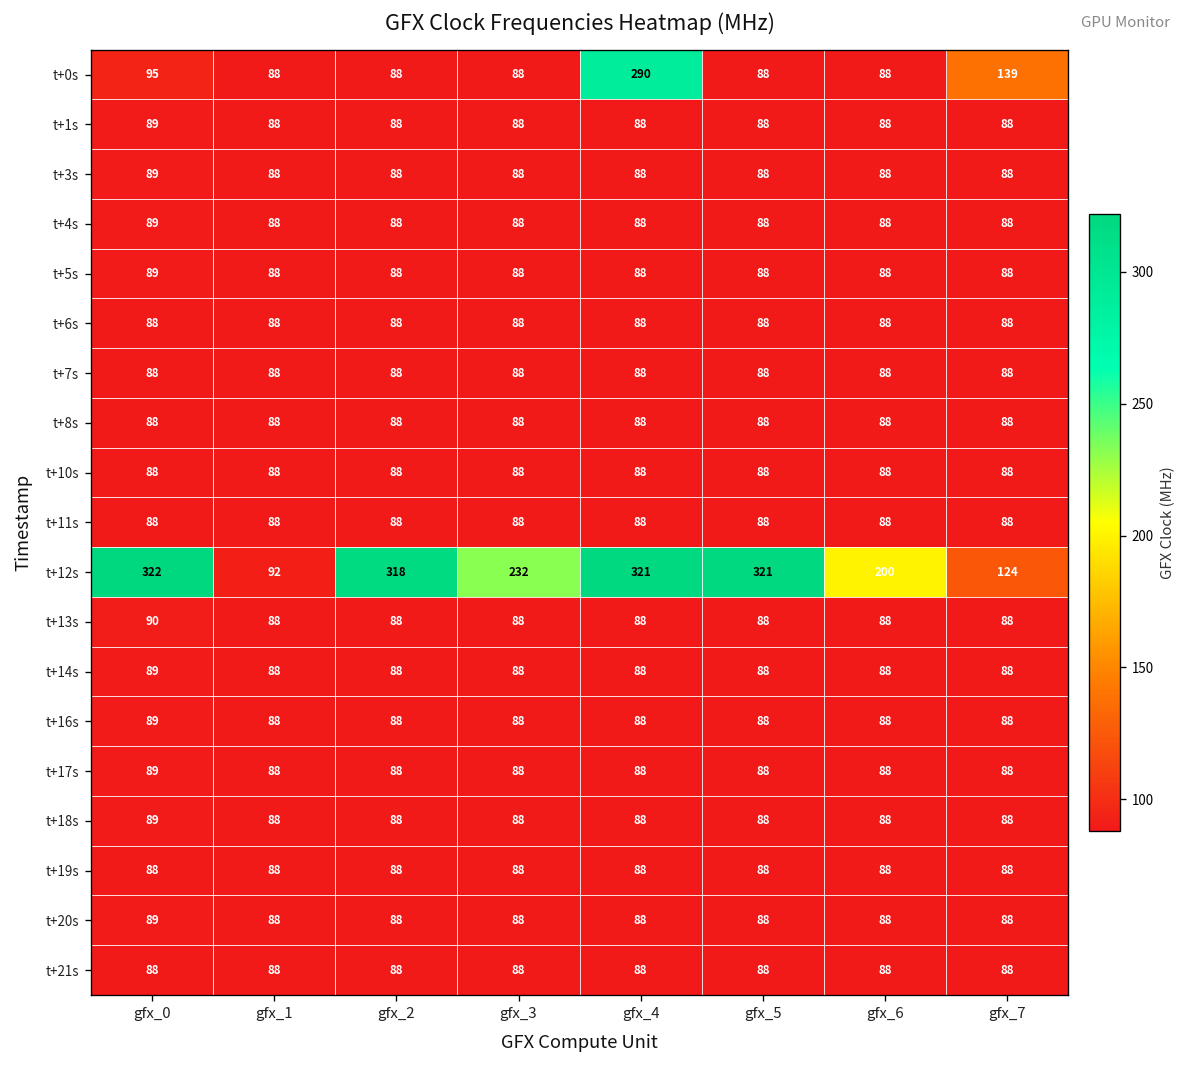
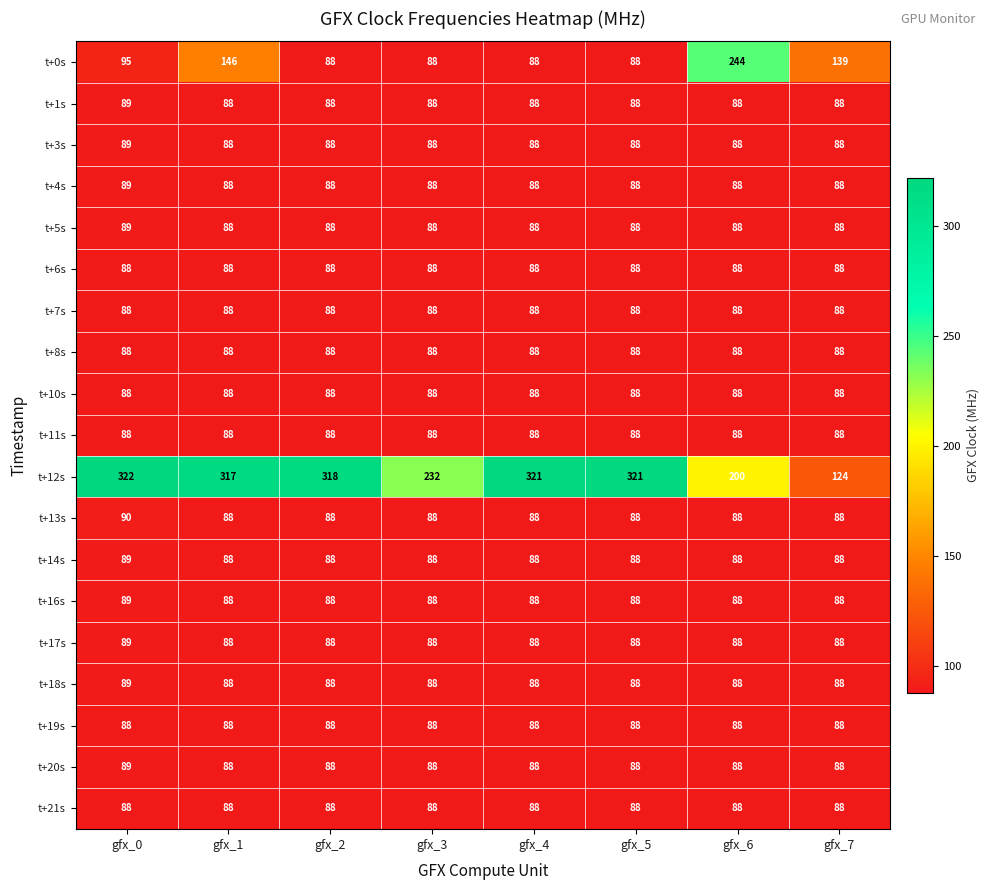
  {
    "t+0s": {
      "gfx_0": 95,
-     "gfx_1": 88,
+     "gfx_1": 146,
      "gfx_2": 88,
      "gfx_3": 88,
-     "gfx_4": 290,
+     "gfx_4": 88,
      "gfx_5": 88,
-     "gfx_6": 88,
+     "gfx_6": 244,
      "gfx_7": 139
    },
    "t+1s": {
      "gfx_0": 89,
      "gfx_1": 88,
      "gfx_2": 88,
      "gfx_3": 88,
      "gfx_4": 88,
      "gfx_5": 88,
      "gfx_6": 88,
      "gfx_7": 88
    },
    "t+3s": {
      "gfx_0": 89,
      "gfx_1": 88,
      "gfx_2": 88,
      "gfx_3": 88,
      "gfx_4": 88,
      "gfx_5": 88,
      "gfx_6": 88,
      "gfx_7": 88
    },
    "t+4s": {
      "gfx_0": 89,
      "gfx_1": 88,
      "gfx_2": 88,
      "gfx_3": 88,
      "gfx_4": 88,
      "gfx_5": 88,
      "gfx_6": 88,
      "gfx_7": 88
    },
    "t+5s": {
      "gfx_0": 89,
      "gfx_1": 88,
      "gfx_2": 88,
      "gfx_3": 88,
      "gfx_4": 88,
      "gfx_5": 88,
      "gfx_6": 88,
      "gfx_7": 88
    },
    "t+6s": {
      "gfx_0": 88,
      "gfx_1": 88,
      "gfx_2": 88,
      "gfx_3": 88,
      "gfx_4": 88,
      "gfx_5": 88,
      "gfx_6": 88,
      "gfx_7": 88
    },
    "t+7s": {
      "gfx_0": 88,
      "gfx_1": 88,
      "gfx_2": 88,
      "gfx_3": 88,
      "gfx_4": 88,
      "gfx_5": 88,
      "gfx_6": 88,
      "gfx_7": 88
    },
    "t+8s": {
      "gfx_0": 88,
      "gfx_1": 88,
      "gfx_2": 88,
      "gfx_3": 88,
      "gfx_4": 88,
      "gfx_5": 88,
      "gfx_6": 88,
      "gfx_7": 88
    },
    "t+10s": {
      "gfx_0": 88,
      "gfx_1": 88,
      "gfx_2": 88,
      "gfx_3": 88,
      "gfx_4": 88,
      "gfx_5": 88,
      "gfx_6": 88,
      "gfx_7": 88
    },
    "t+11s": {
      "gfx_0": 88,
      "gfx_1": 88,
      "gfx_2": 88,
      "gfx_3": 88,
      "gfx_4": 88,
      "gfx_5": 88,
      "gfx_6": 88,
      "gfx_7": 88
    },
    "t+12s": {
      "gfx_0": 322,
-     "gfx_1": 92,
+     "gfx_1": 317,
      "gfx_2": 318,
      "gfx_3": 232,
      "gfx_4": 321,
      "gfx_5": 321,
      "gfx_6": 200,
      "gfx_7": 124
    },
    "t+13s": {
      "gfx_0": 90,
      "gfx_1": 88,
      "gfx_2": 88,
      "gfx_3": 88,
      "gfx_4": 88,
      "gfx_5": 88,
      "gfx_6": 88,
      "gfx_7": 88
    },
    "t+14s": {
      "gfx_0": 89,
      "gfx_1": 88,
      "gfx_2": 88,
      "gfx_3": 88,
      "gfx_4": 88,
      "gfx_5": 88,
      "gfx_6": 88,
      "gfx_7": 88
    },
    "t+16s": {
      "gfx_0": 89,
      "gfx_1": 88,
      "gfx_2": 88,
      "gfx_3": 88,
      "gfx_4": 88,
      "gfx_5": 88,
      "gfx_6": 88,
      "gfx_7": 88
    },
    "t+17s": {
      "gfx_0": 89,
      "gfx_1": 88,
      "gfx_2": 88,
      "gfx_3": 88,
      "gfx_4": 88,
      "gfx_5": 88,
      "gfx_6": 88,
      "gfx_7": 88
    },
    "t+18s": {
      "gfx_0": 89,
      "gfx_1": 88,
      "gfx_2": 88,
      "gfx_3": 88,
      "gfx_4": 88,
      "gfx_5": 88,
      "gfx_6": 88,
      "gfx_7": 88
    },
    "t+19s": {
      "gfx_0": 88,
      "gfx_1": 88,
      "gfx_2": 88,
      "gfx_3": 88,
      "gfx_4": 88,
      "gfx_5": 88,
      "gfx_6": 88,
      "gfx_7": 88
    },
    "t+20s": {
      "gfx_0": 89,
      "gfx_1": 88,
      "gfx_2": 88,
      "gfx_3": 88,
      "gfx_4": 88,
      "gfx_5": 88,
      "gfx_6": 88,
      "gfx_7": 88
    },
    "t+21s": {
      "gfx_0": 88,
      "gfx_1": 88,
      "gfx_2": 88,
      "gfx_3": 88,
      "gfx_4": 88,
      "gfx_5": 88,
      "gfx_6": 88,
      "gfx_7": 88
    }
  }
